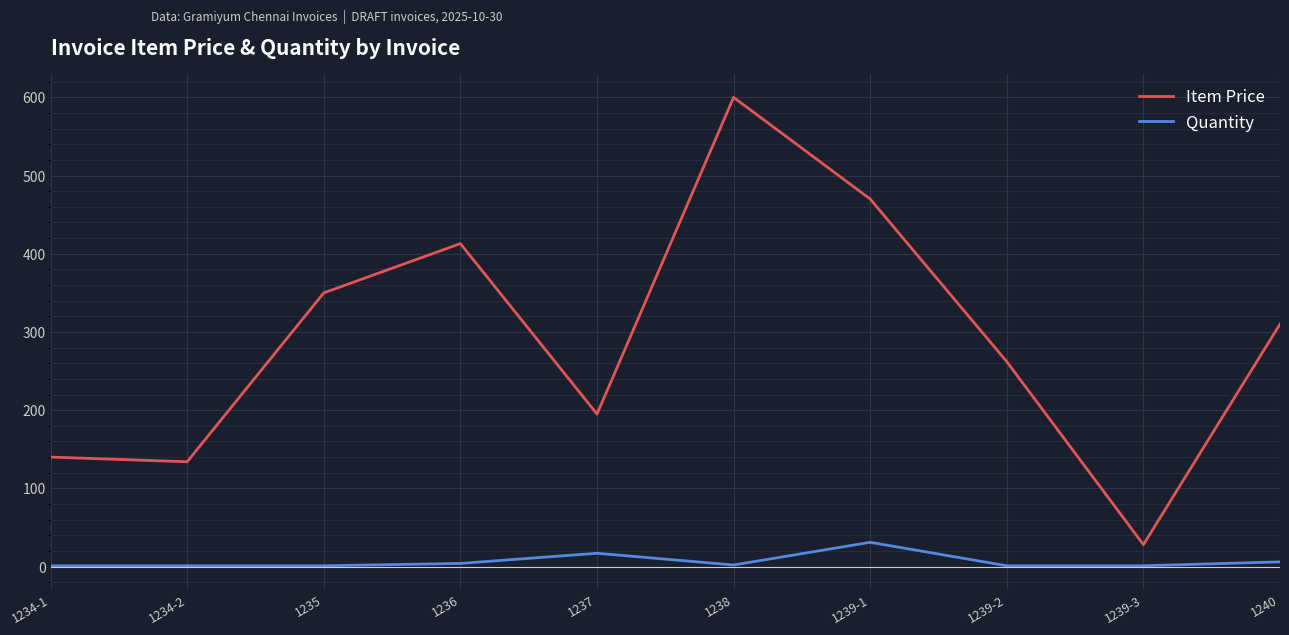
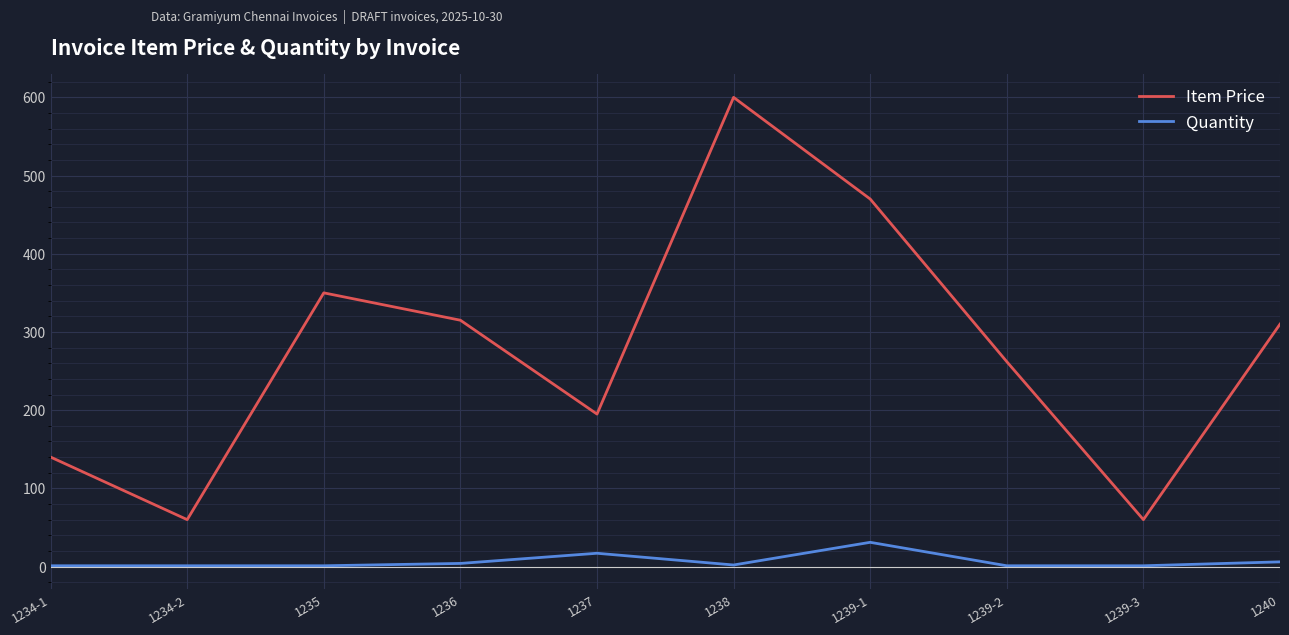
  {
    "Item Price": {
      "1234-1": 140,
-     "1234-2": 130,
+     "1234-2": 60,
      "1235": 350,
-     "1236": 410,
+     "1236": 320,
      "1237": 200,
      "1238": 600,
      "1239-1": 470,
      "1239-2": 260,
-     "1239-3": 30,
+     "1239-3": 60,
      "1240": 310
    },
    "Quantity": {
      "1234-1": 0,
      "1234-2": 0,
      "1235": 0,
      "1236": 0,
      "1237": 20,
      "1238": 0,
      "1239-1": 30,
      "1239-2": 0,
      "1239-3": 0,
      "1240": 10
    }
  }
